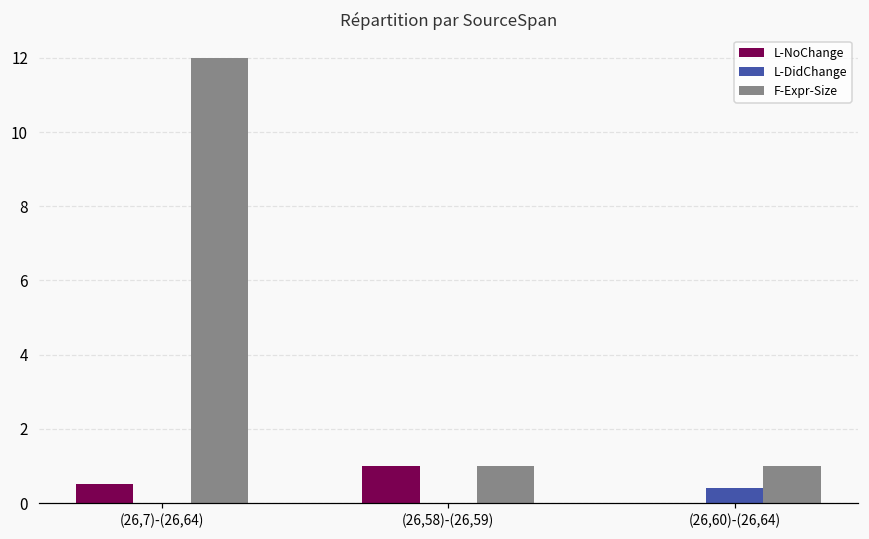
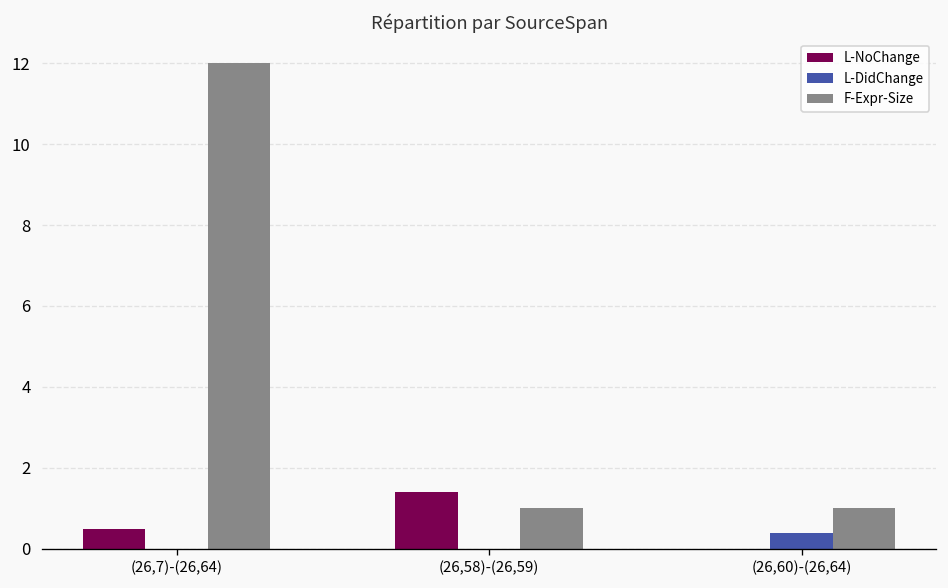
  {
    "L-NoChange": {
      "(26,7)-(26,64)": 0.5,
-     "(26,58)-(26,59)": 1.0,
+     "(26,58)-(26,59)": 1.4,
      "(26,60)-(26,64)": 0.0
    },
    "L-DidChange": {
      "(26,7)-(26,64)": 0.0,
      "(26,58)-(26,59)": 0.0,
      "(26,60)-(26,64)": 0.4
    },
    "F-Expr-Size": {
      "(26,7)-(26,64)": 12.0,
      "(26,58)-(26,59)": 1.0,
      "(26,60)-(26,64)": 1.0
    }
  }
